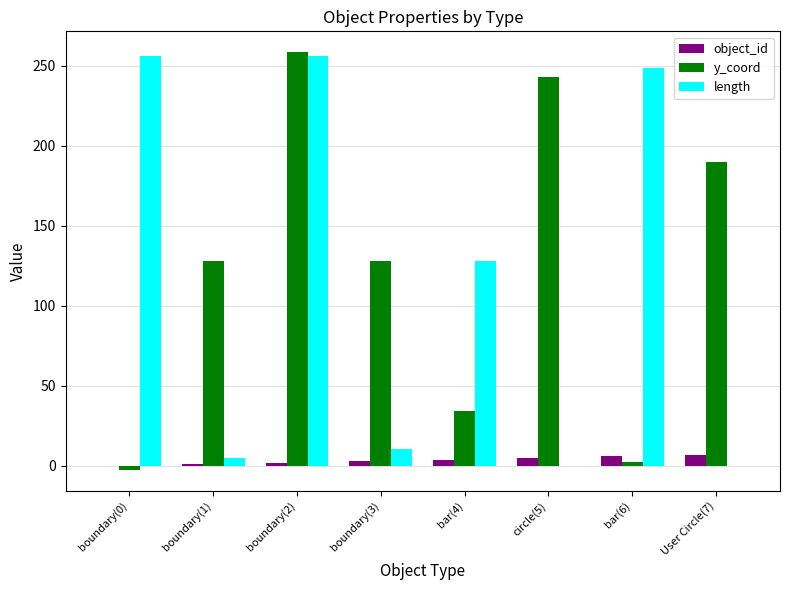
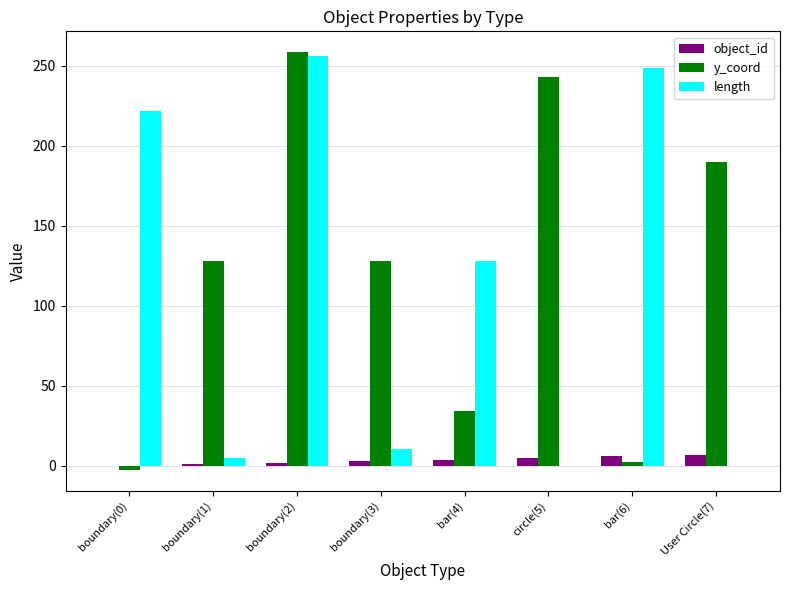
  {
    "object_id": {
      "boundary(0)": 0,
      "boundary(2)": 2,
      "boundary(3)": 3,
      "bar(4)": 4,
      "circle(5)": 5,
      "bar(6)": 6,
      "User Circle(7)": 7
    },
    "y_coord": {
      "boundary(0)": -3,
      "boundary(1)": 128,
      "boundary(2)": 259,
      "boundary(3)": 128,
      "bar(4)": 34,
      "circle(5)": 243,
      "bar(6)": 3,
      "User Circle(7)": 190
    },
    "length": {
-     "boundary(0)": 256,
+     "boundary(0)": 222,
      "boundary(1)": 5,
      "boundary(2)": 256,
      "boundary(3)": 10,
      "bar(4)": 128,
      "circle(5)": 0,
      "bar(6)": 249,
      "User Circle(7)": 0
    }
  }
